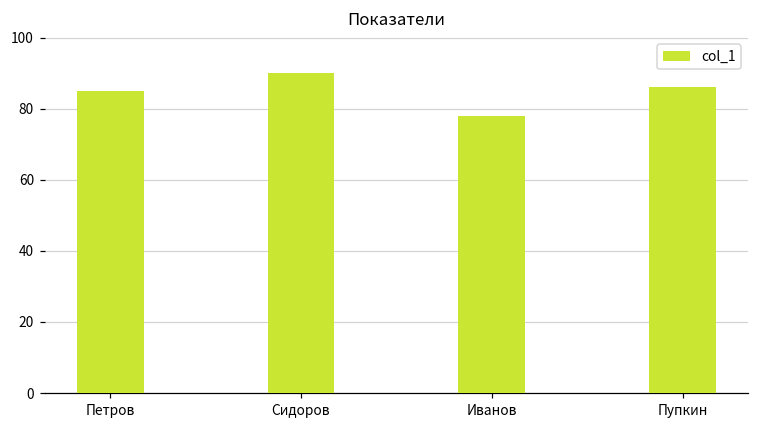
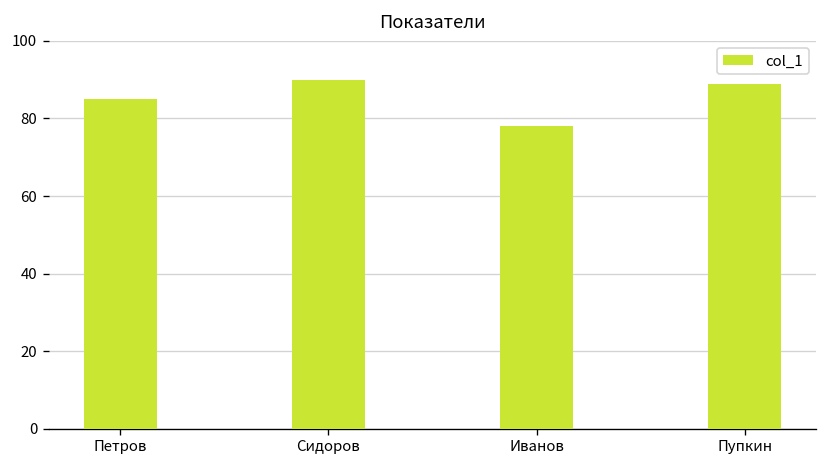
  {
    "Петров": 85,
    "Сидоров": 90,
    "Иванов": 78,
-   "Пупкин": 86
+   "Пупкин": 89
  }
